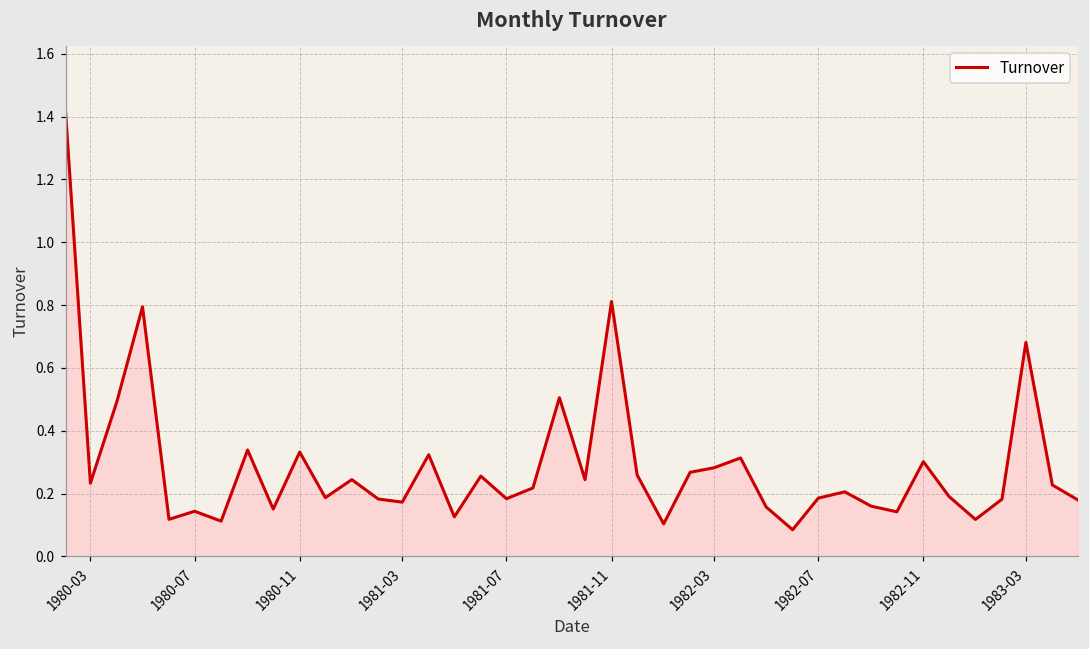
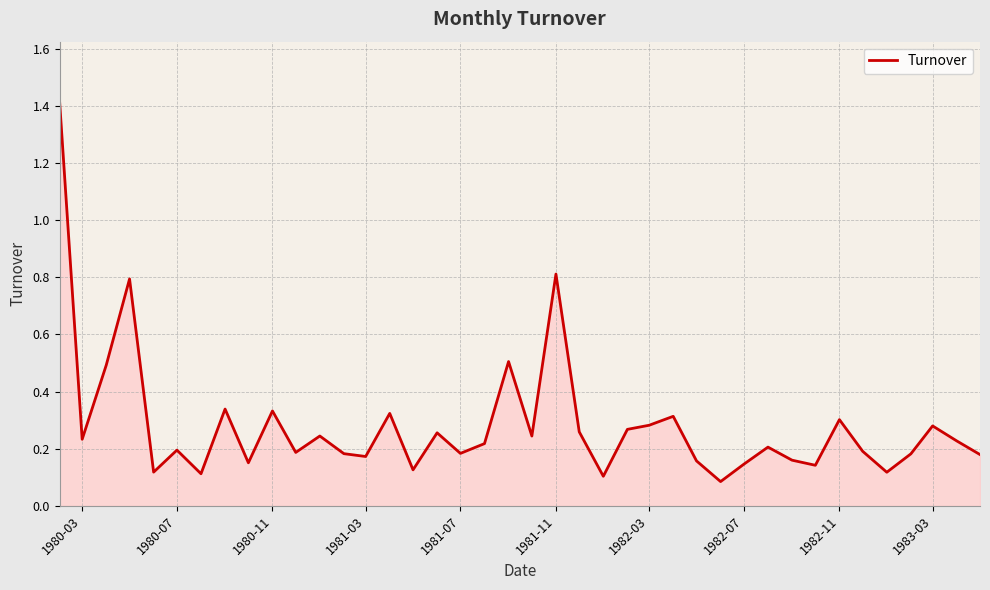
  {
    "1980-03": 0.23,
-   "1980-07": 0.14,
+   "1980-07": 0.20,
    "1980-11": 0.33,
    "1981-03": 0.17,
    "1981-07": 0.18,
    "1981-11": 0.81,
    "1982-03": 0.28,
-   "1982-07": 0.19,
+   "1982-07": 0.15,
    "1982-11": 0.30,
-   "1983-03": 0.68
+   "1983-03": 0.28
  }
